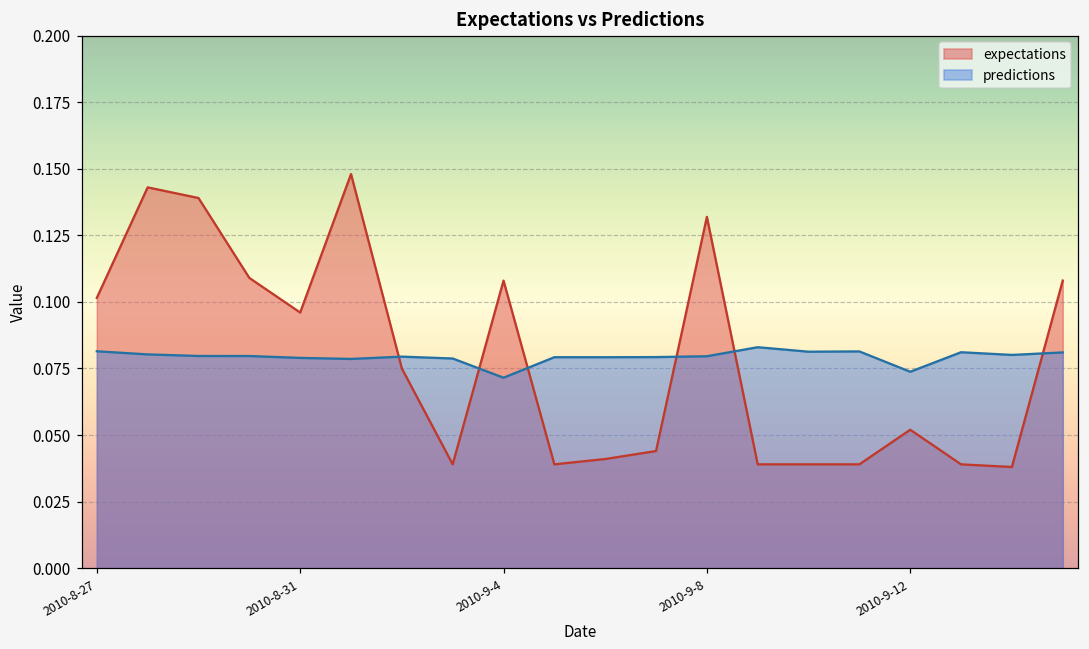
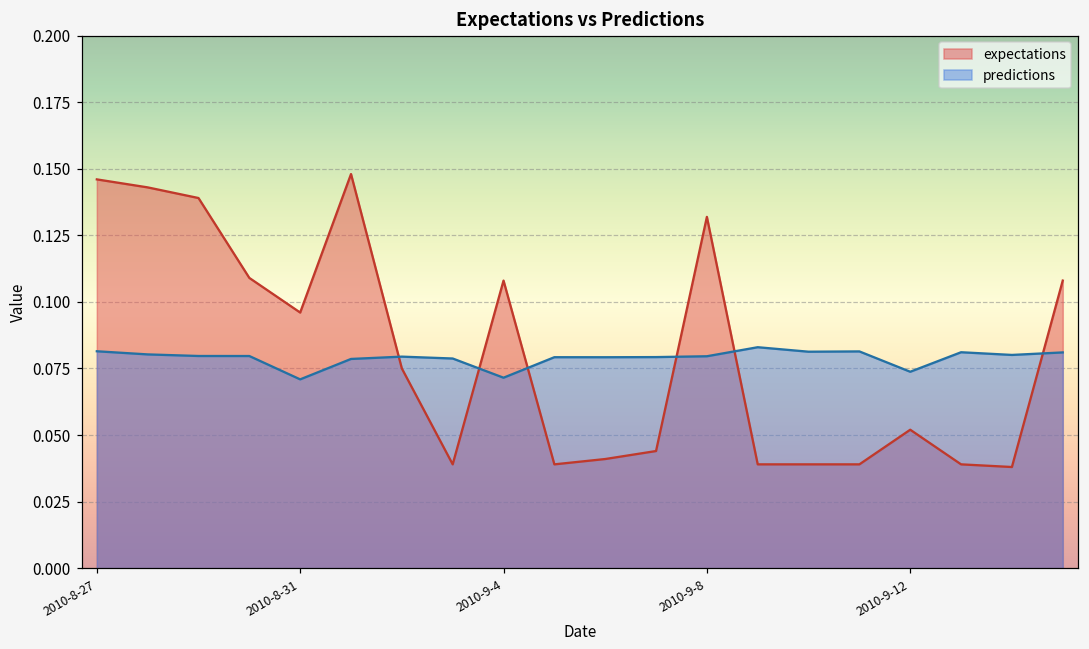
  {
    "expectations": {
-     "2010-8-27": 0.102,
+     "2010-8-27": 0.146,
      "2010-8-31": 0.096,
      "2010-9-4": 0.108,
      "2010-9-8": 0.132,
      "2010-9-12": 0.052
    },
    "predictions": {
      "2010-8-27": 0.081,
-     "2010-8-31": 0.079,
+     "2010-8-31": 0.071,
      "2010-9-4": 0.072,
      "2010-9-8": 0.080,
      "2010-9-12": 0.074
    }
  }
